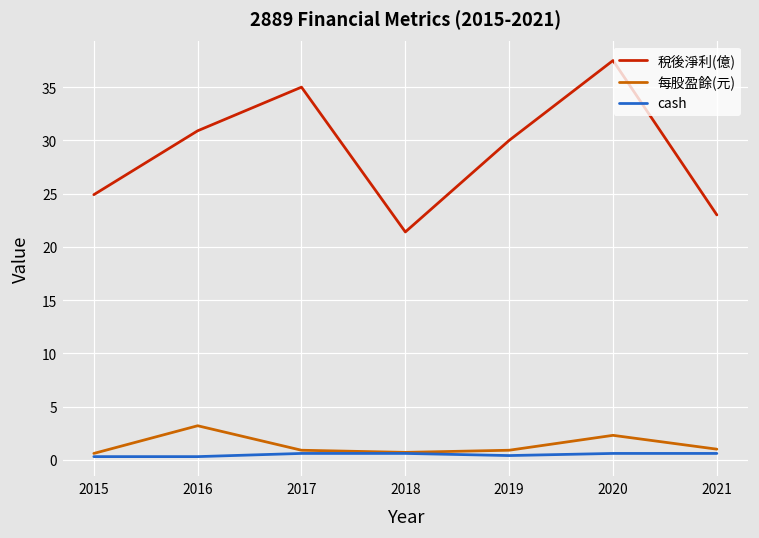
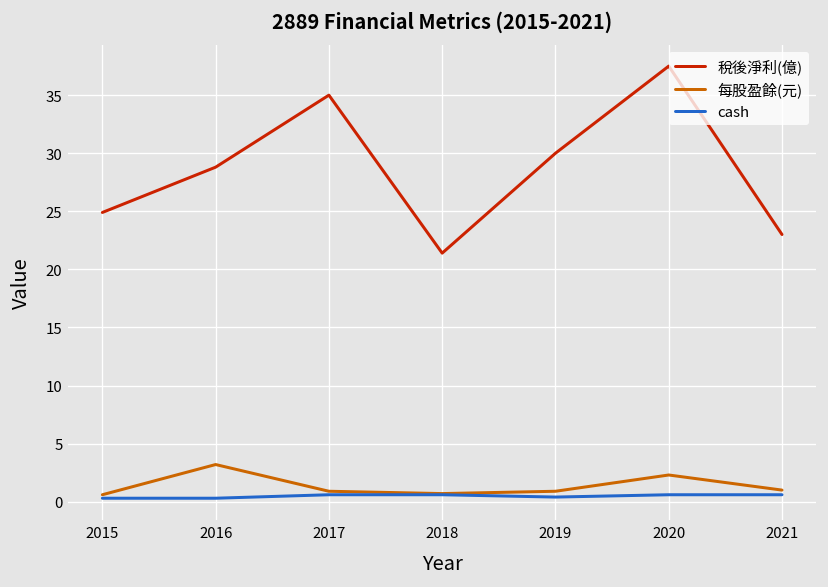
  {
    "稅後淨利(億)": {
      "2015": 25,
-     "2016": 31,
+     "2016": 29,
      "2017": 35,
      "2018": 21,
      "2019": 30,
      "2020": 38,
      "2021": 23
    },
    "每股盈餘(元)": {
      "2015": 1,
      "2016": 3,
      "2017": 1,
      "2019": 1,
      "2020": 2,
      "2021": 1
    },
    "cash": {
      "2015": 0,
      "2016": 0,
      "2017": 1,
      "2019": 0,
      "2020": 1,
      "2021": 1
    }
  }
